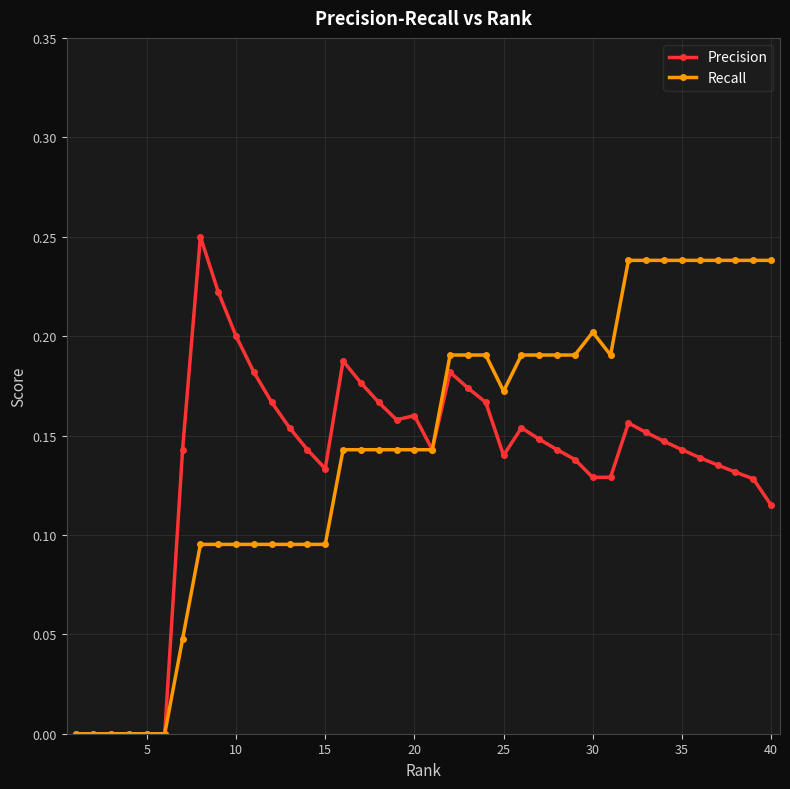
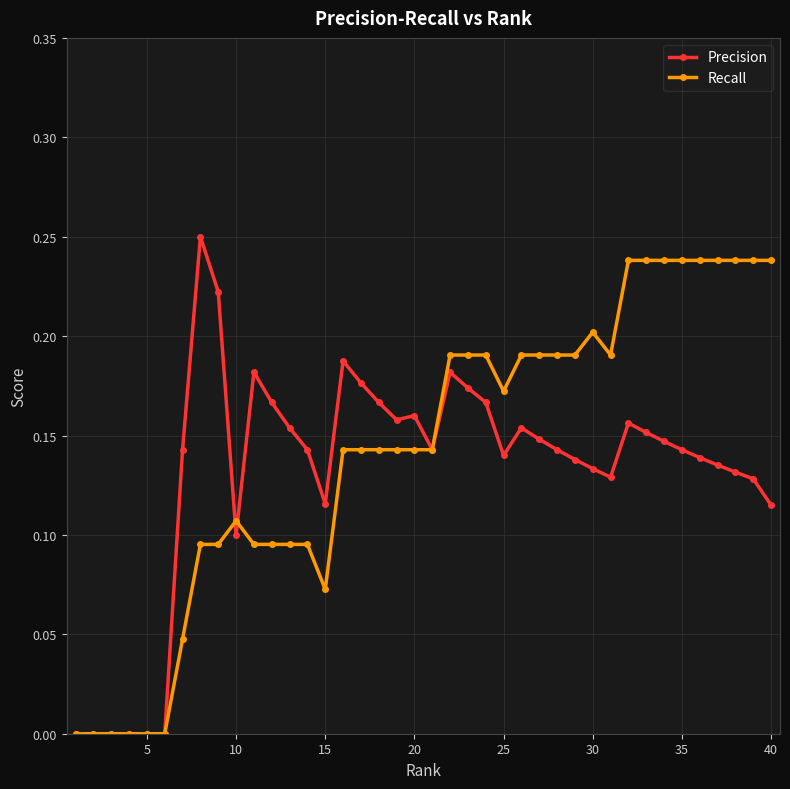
  {
    "Precision": {
-     "10": 0.2,
-     "15": 0.133,
+     "10": 0.1,
+     "15": 0.116,
      "20": 0.160,
      "25": 0.140,
-     "30": 0.129,
+     "30": 0.133,
      "35": 0.143,
      "40": 0.115
    },
    "Recall": {
-     "10": 0.095,
-     "15": 0.095,
+     "10": 0.107,
+     "15": 0.073,
      "20": 0.143,
      "25": 0.172,
      "30": 0.202,
      "35": 0.238,
      "40": 0.238
    }
  }
